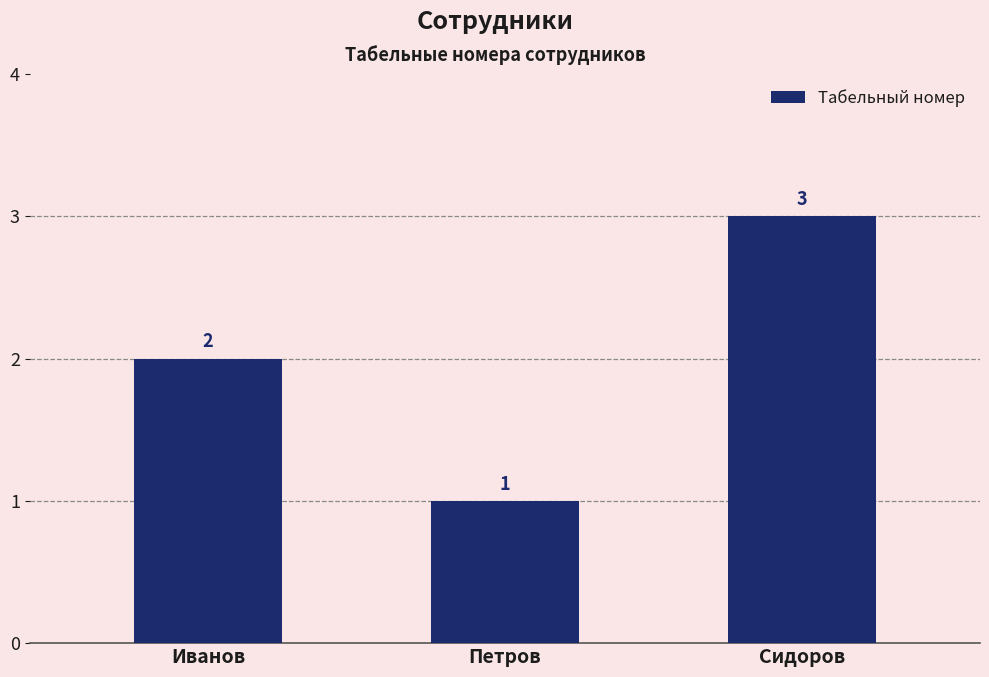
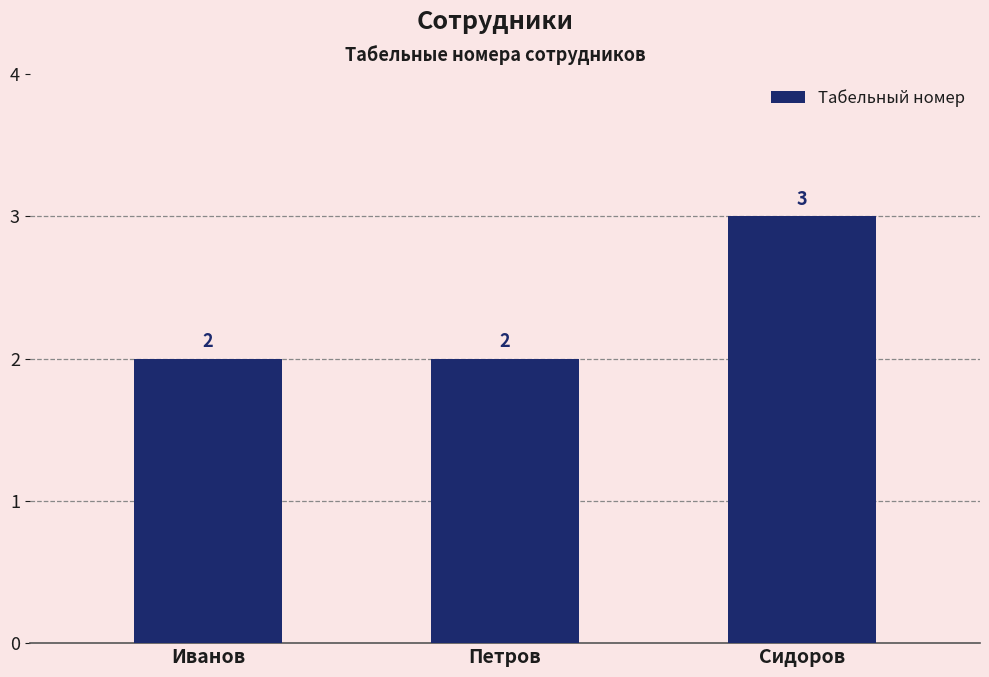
  {
    "Иванов": 2,
-   "Петров": 1,
+   "Петров": 2,
    "Сидоров": 3
  }
